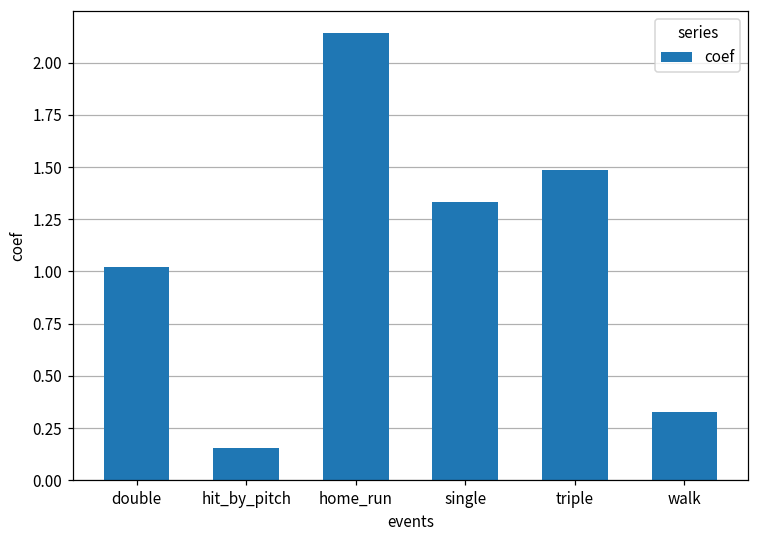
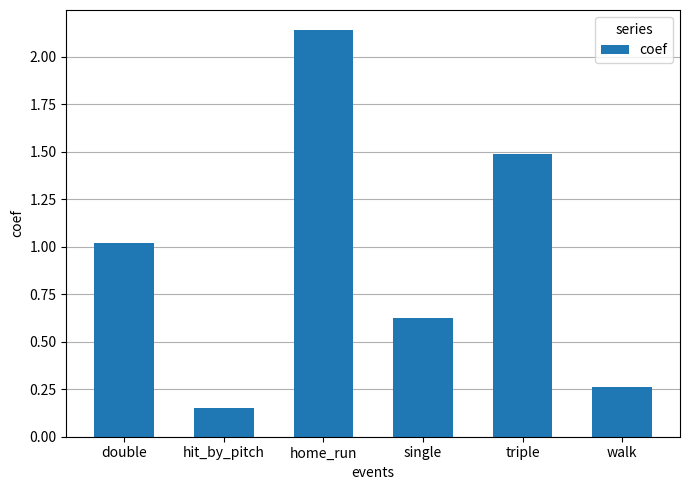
  {
    "double": 1.02,
    "hit_by_pitch": 0.15,
    "home_run": 2.14,
-   "single": 1.33,
+   "single": 0.62,
    "triple": 1.49,
-   "walk": 0.33
+   "walk": 0.26
  }
